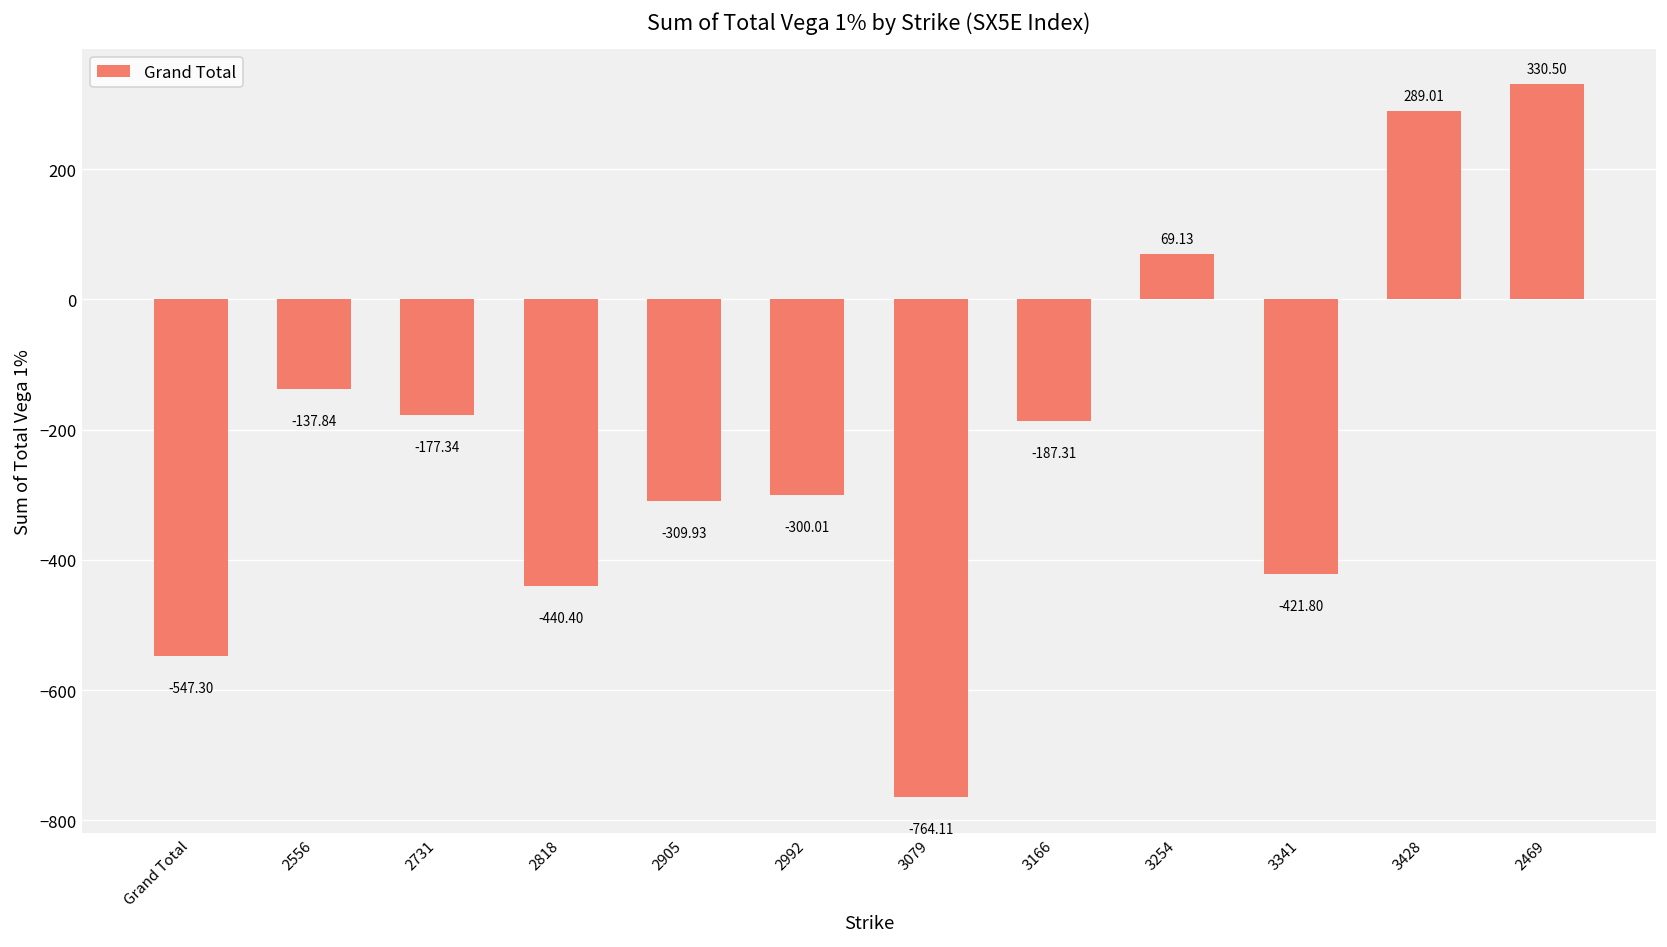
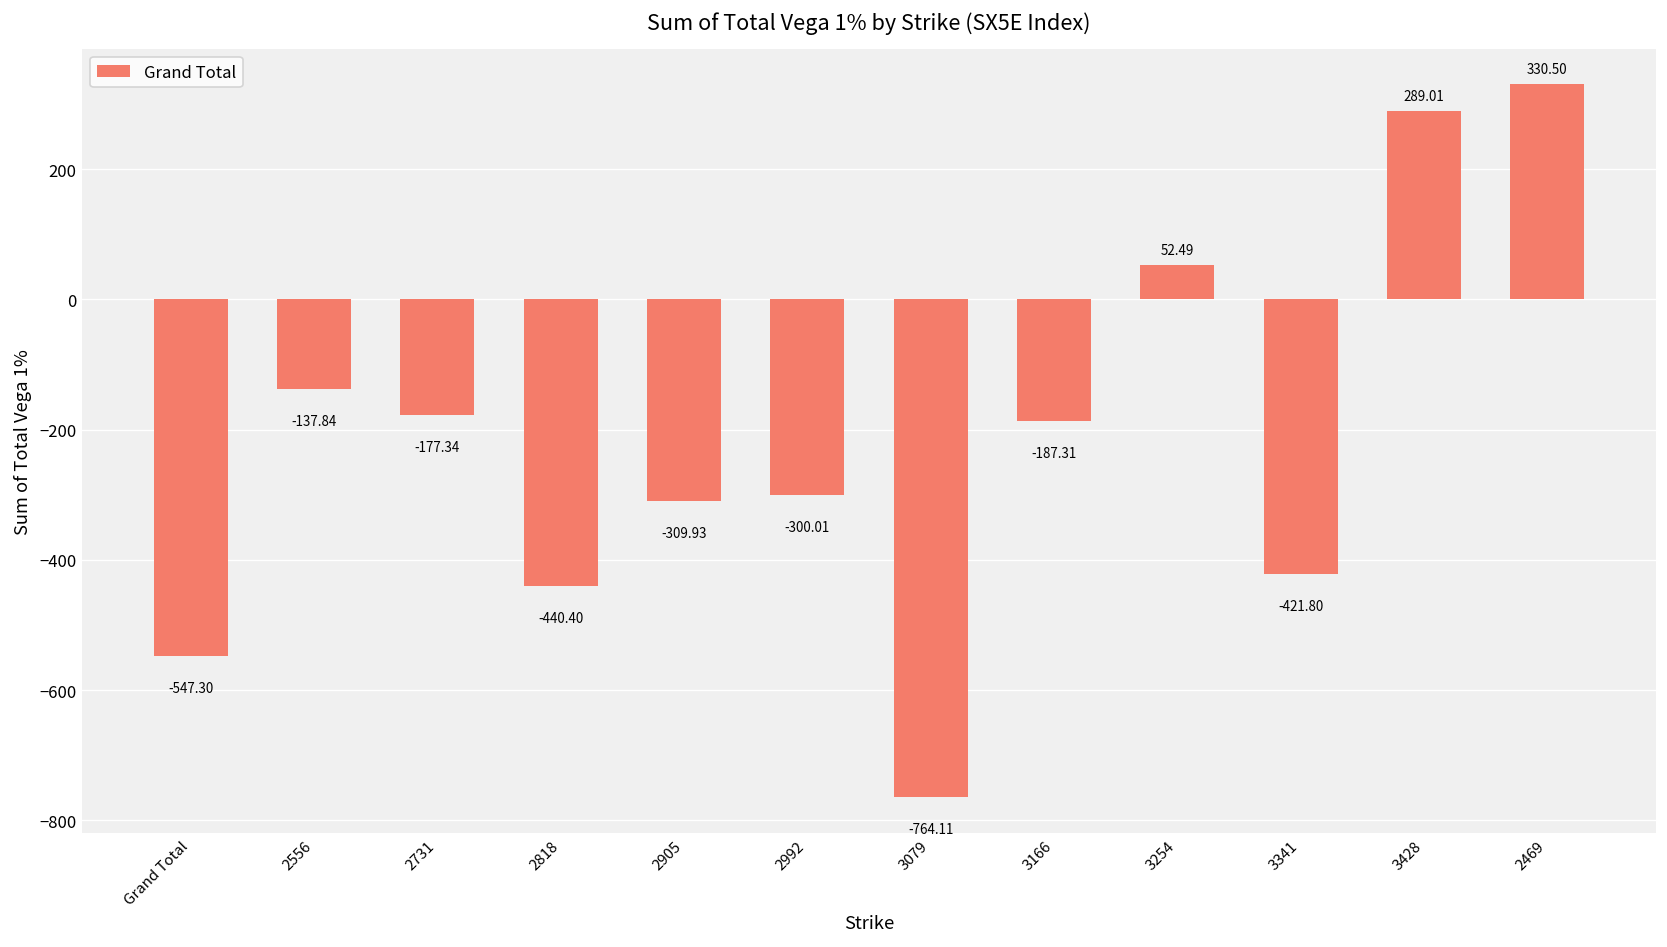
  {
    "Grand Total": -547.30,
    "2556": -137.84,
    "2731": -177.34,
    "2818": -440.40,
    "2905": -309.93,
    "2992": -300.01,
    "3079": -764.11,
    "3166": -187.31,
-   "3254": 69.13,
+   "3254": 52.49,
    "3341": -421.80,
    "3428": 289.01,
    "2469": 330.50
  }
